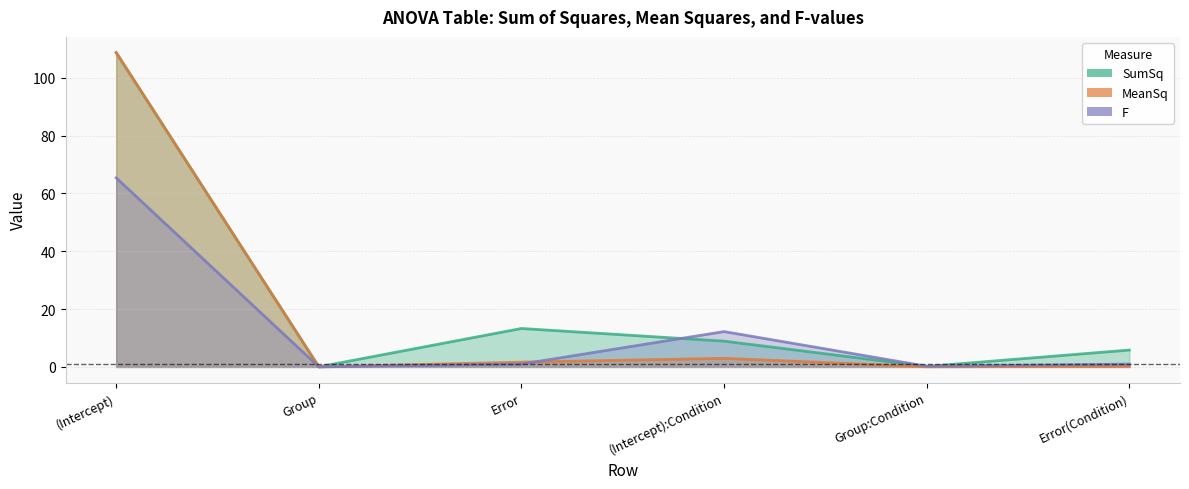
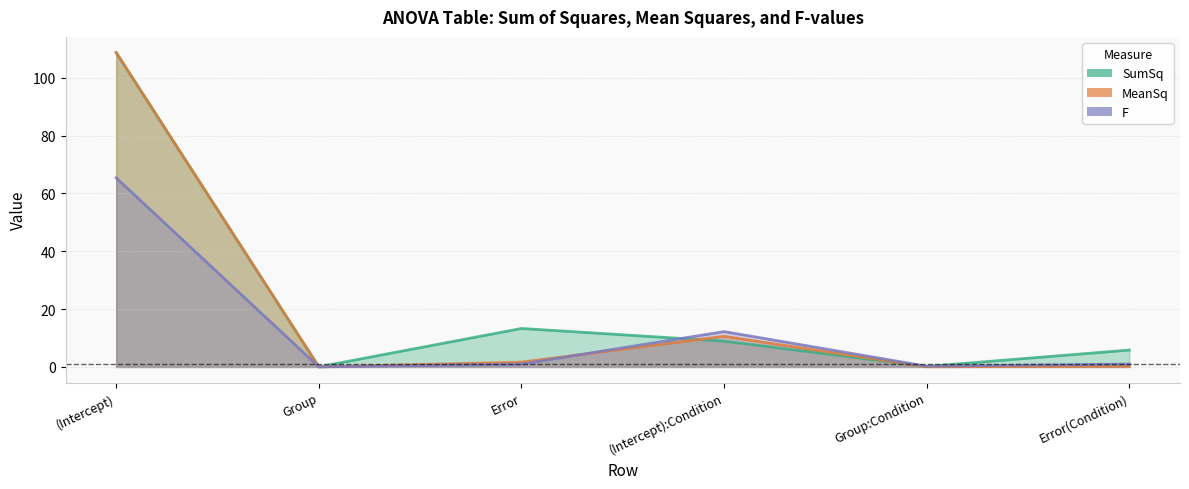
  {
    "MeanSq": {
-     "(Intercept):Condition": 3
+     "(Intercept):Condition": 11
    }
  }
